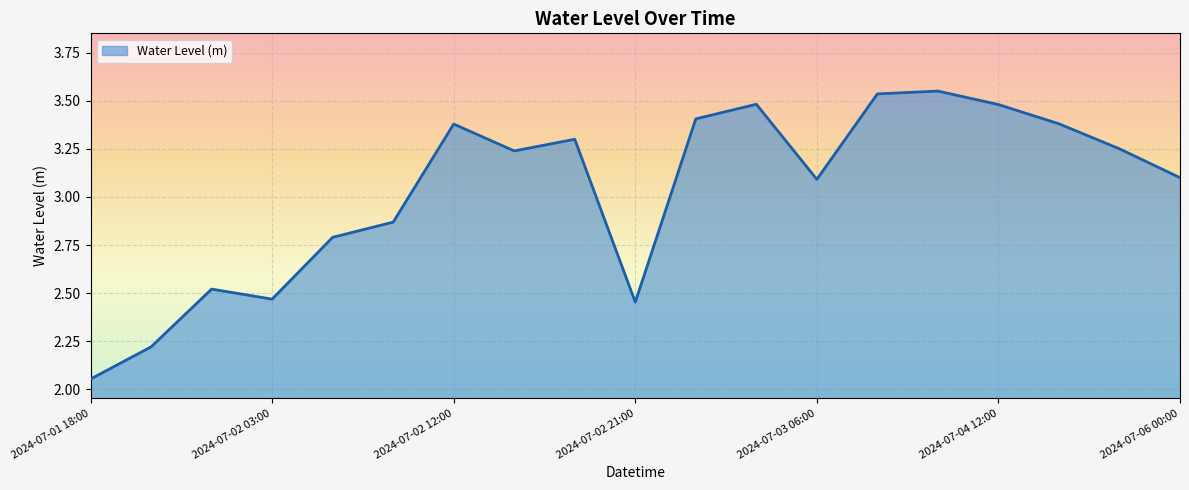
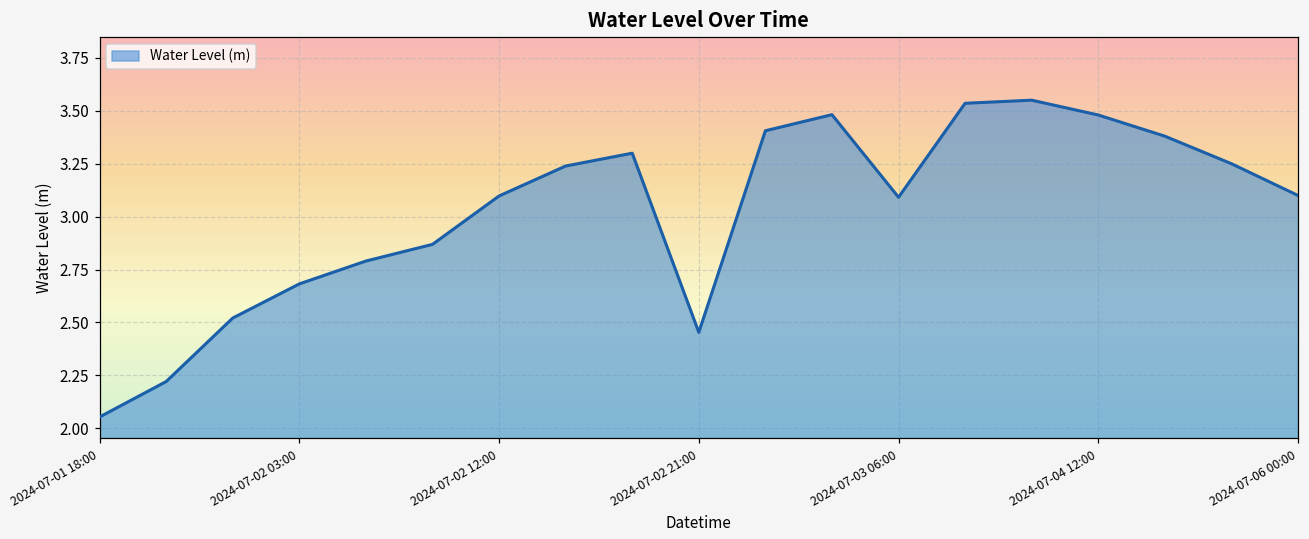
  {
    "2024-07-01 18:00": 2.05,
-   "2024-07-02 03:00": 2.47,
-   "2024-07-02 12:00": 3.38,
+   "2024-07-02 03:00": 2.68,
+   "2024-07-02 12:00": 3.10,
    "2024-07-02 21:00": 2.45,
    "2024-07-03 06:00": 3.09,
    "2024-07-04 12:00": 3.48,
    "2024-07-06 00:00": 3.10
  }
